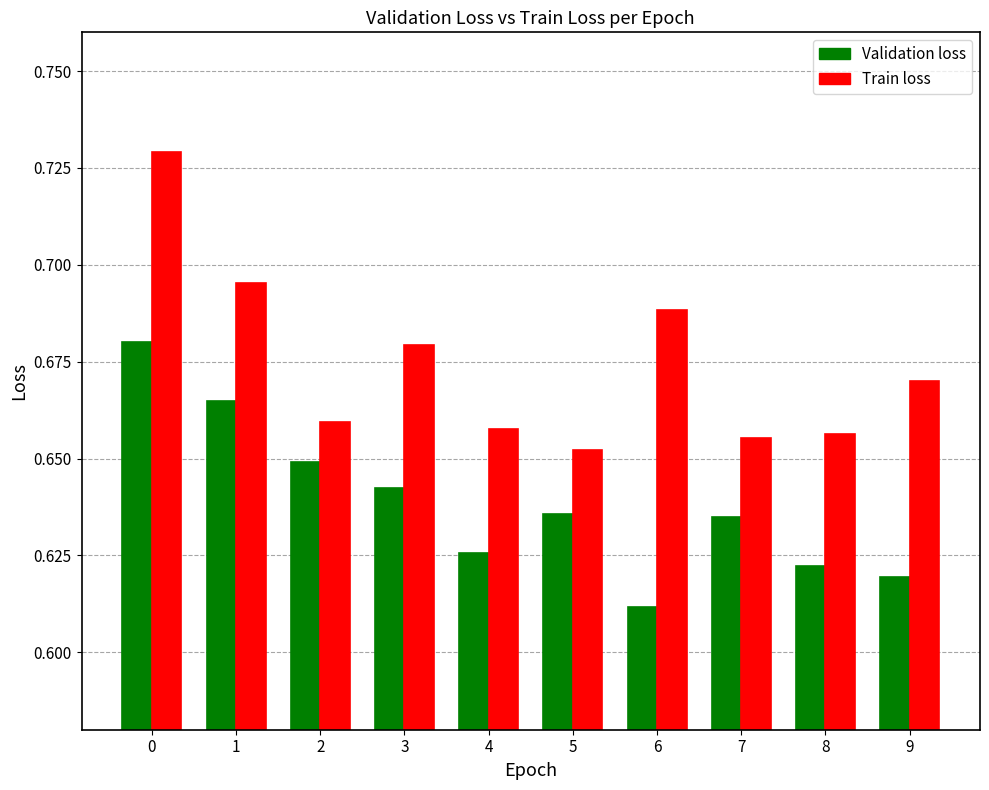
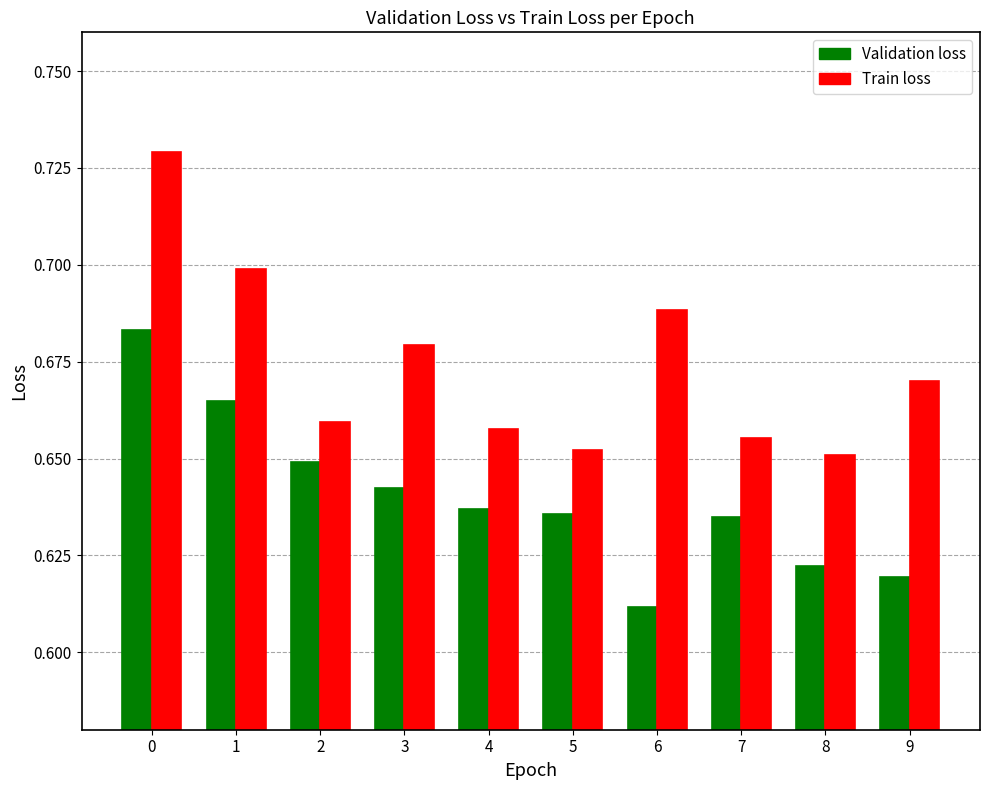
  {
    "Validation loss": {
-     "0": 0.680,
+     "0": 0.683,
      "1": 0.665,
      "2": 0.649,
      "3": 0.642,
-     "4": 0.626,
+     "4": 0.637,
      "5": 0.636,
      "6": 0.612,
      "7": 0.635,
      "8": 0.622,
      "9": 0.619
    },
    "Train loss": {
      "0": 0.729,
-     "1": 0.695,
+     "1": 0.699,
      "2": 0.659,
      "3": 0.679,
      "4": 0.658,
      "5": 0.652,
      "6": 0.688,
      "7": 0.655,
-     "8": 0.656,
+     "8": 0.651,
      "9": 0.670
    }
  }
